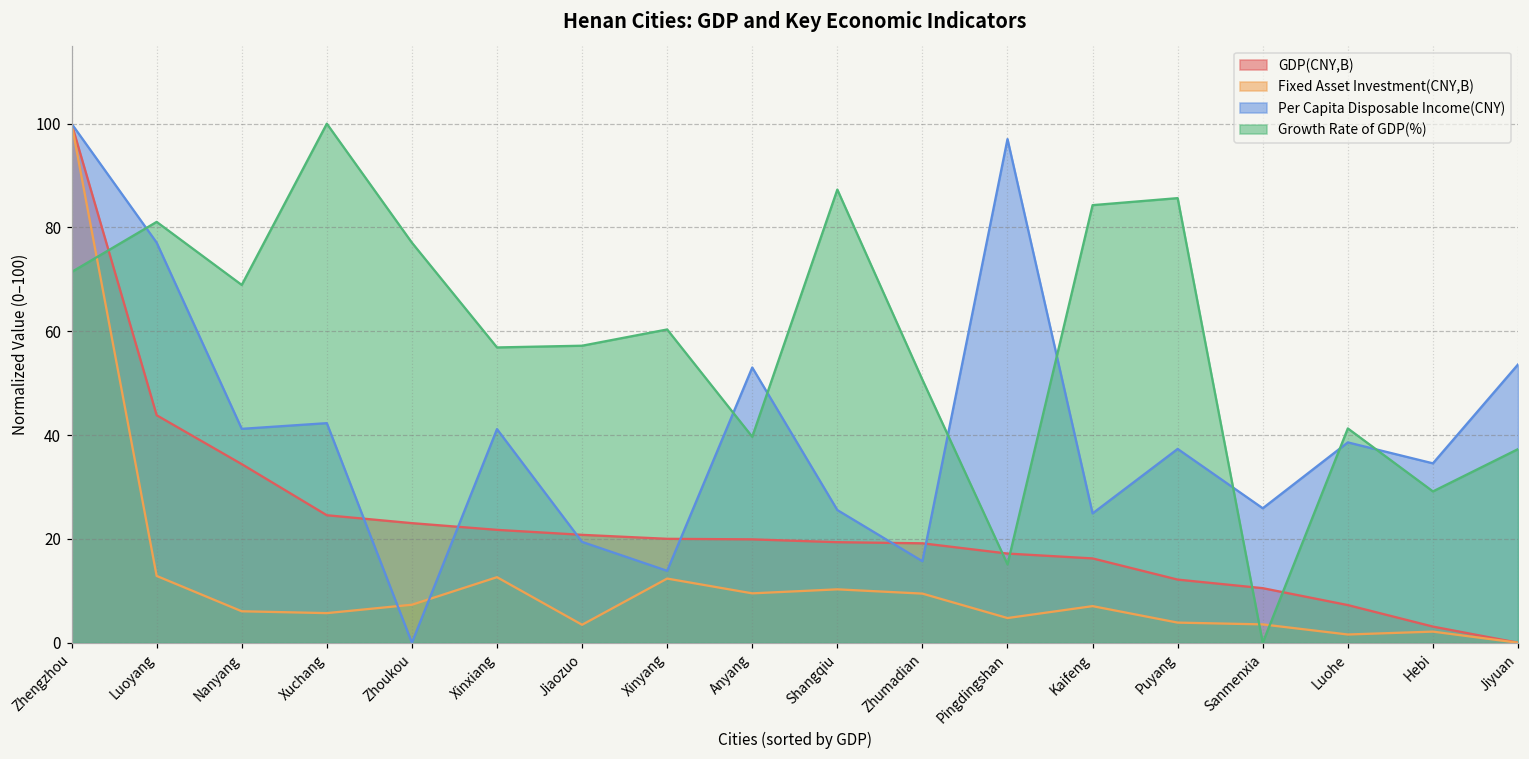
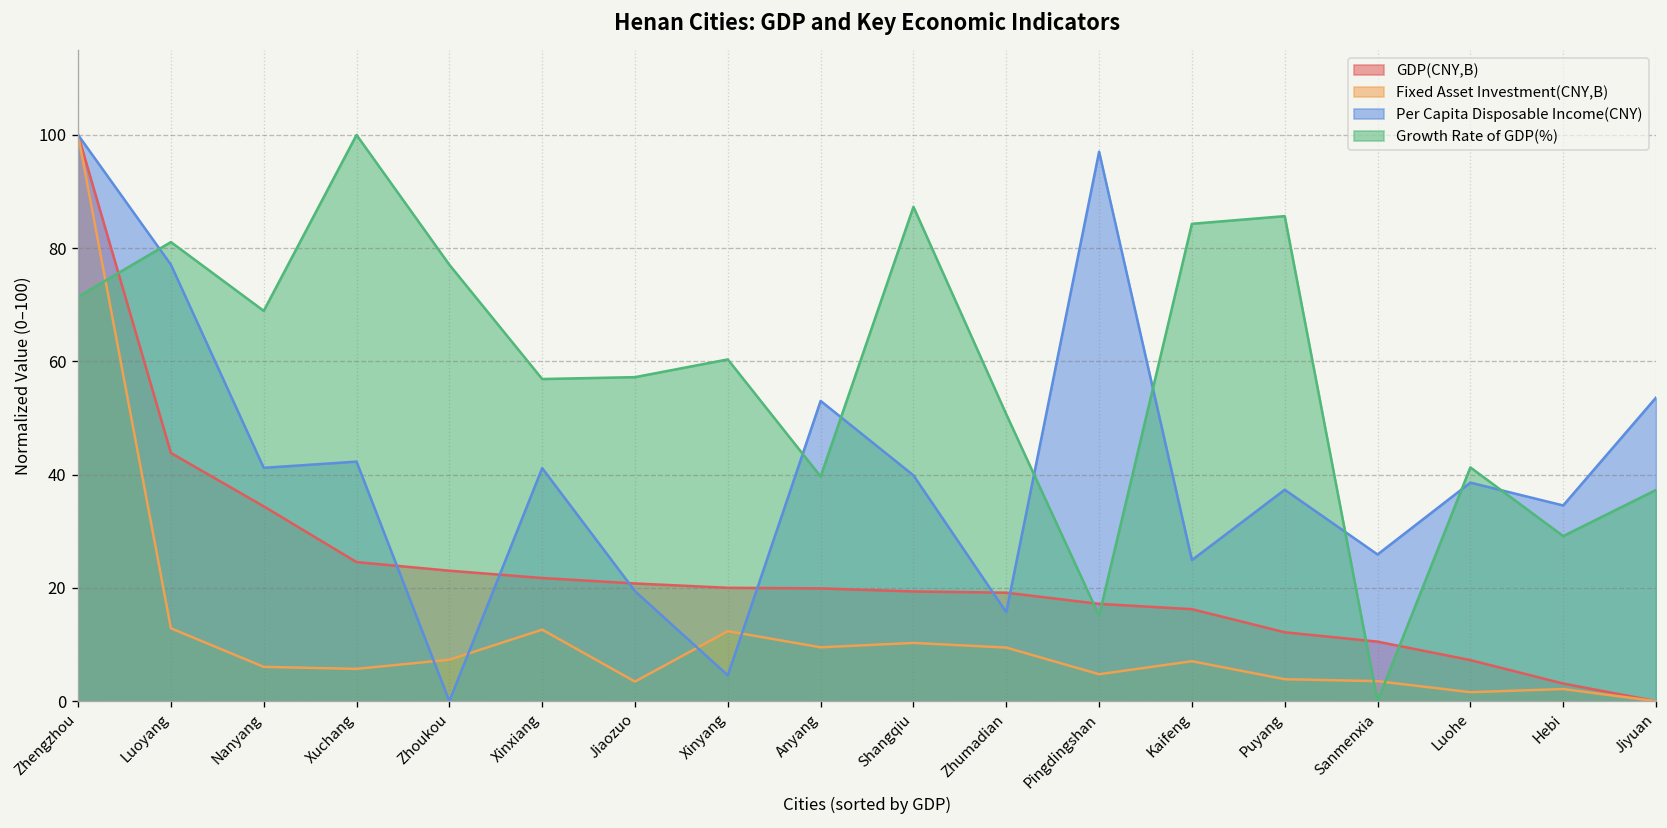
  {
    "Per Capita Disposable Income(CNY)": {
      "Luoyang": 77,
      "Nanyang": 41,
      "Xuchang": 42,
      "Zhoukou": 0,
      "Xinxiang": 41,
      "Jiaozuo": 19,
-     "Xinyang": 14,
+     "Xinyang": 5,
      "Anyang": 53,
-     "Shangqiu": 26,
+     "Shangqiu": 40,
      "Zhumadian": 16,
      "Pingdingshan": 97,
      "Kaifeng": 25,
      "Puyang": 37,
      "Sanmenxia": 26,
      "Luohe": 39,
      "Hebi": 35,
      "Jiyuan": 54
    },
    "Growth Rate of GDP(%)": {
      "Zhengzhou": 71,
      "Luoyang": 81,
      "Nanyang": 69,
      "Xuchang": 100,
      "Zhoukou": 77,
      "Xinxiang": 57,
      "Jiaozuo": 57,
      "Xinyang": 60,
      "Anyang": 40,
      "Shangqiu": 87,
      "Zhumadian": 51,
      "Pingdingshan": 15,
      "Kaifeng": 84,
      "Puyang": 86,
      "Sanmenxia": 0,
      "Luohe": 41,
      "Hebi": 29,
      "Jiyuan": 37
    }
  }
